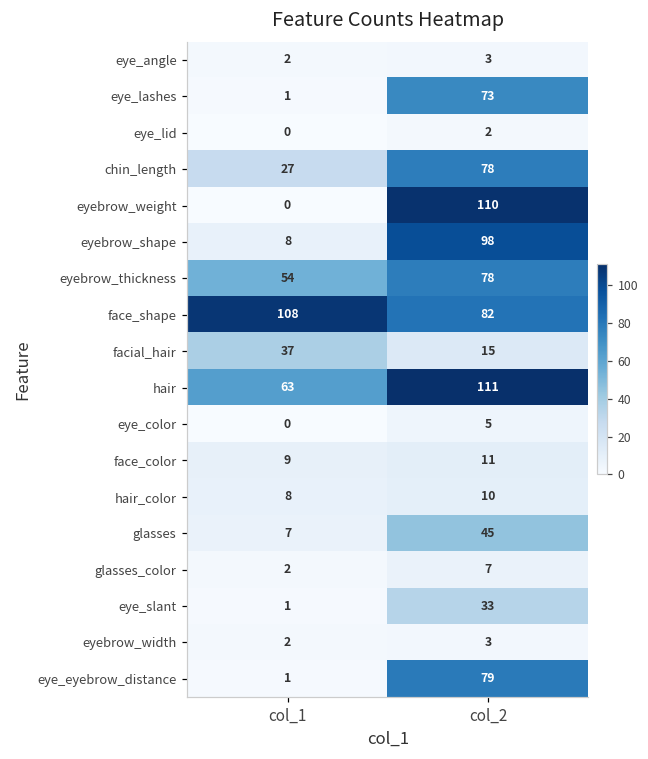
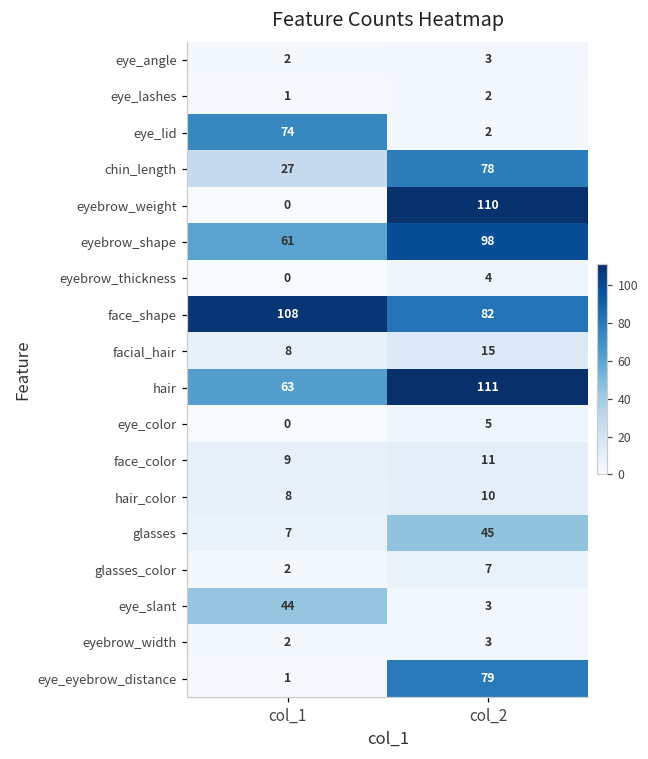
  {
    "eye_angle": {
      "col_1": 2,
      "col_2": 3
    },
    "eye_lashes": {
      "col_1": 1,
-     "col_2": 73
+     "col_2": 2
    },
    "eye_lid": {
-     "col_1": 0,
+     "col_1": 74,
      "col_2": 2
    },
    "chin_length": {
      "col_1": 27,
      "col_2": 78
    },
    "eyebrow_weight": {
      "col_1": 0,
      "col_2": 110
    },
    "eyebrow_shape": {
-     "col_1": 8,
+     "col_1": 61,
      "col_2": 98
    },
    "eyebrow_thickness": {
-     "col_1": 54,
-     "col_2": 78
+     "col_1": 0,
+     "col_2": 4
    },
    "face_shape": {
      "col_1": 108,
      "col_2": 82
    },
    "facial_hair": {
-     "col_1": 37,
+     "col_1": 8,
      "col_2": 15
    },
    "hair": {
      "col_1": 63,
      "col_2": 111
    },
    "eye_color": {
      "col_1": 0,
      "col_2": 5
    },
    "face_color": {
      "col_1": 9,
      "col_2": 11
    },
    "hair_color": {
      "col_1": 8,
      "col_2": 10
    },
    "glasses": {
      "col_1": 7,
      "col_2": 45
    },
    "glasses_color": {
      "col_1": 2,
      "col_2": 7
    },
    "eye_slant": {
-     "col_1": 1,
-     "col_2": 33
+     "col_1": 44,
+     "col_2": 3
    },
    "eyebrow_width": {
      "col_1": 2,
      "col_2": 3
    },
    "eye_eyebrow_distance": {
      "col_1": 1,
      "col_2": 79
    }
  }
